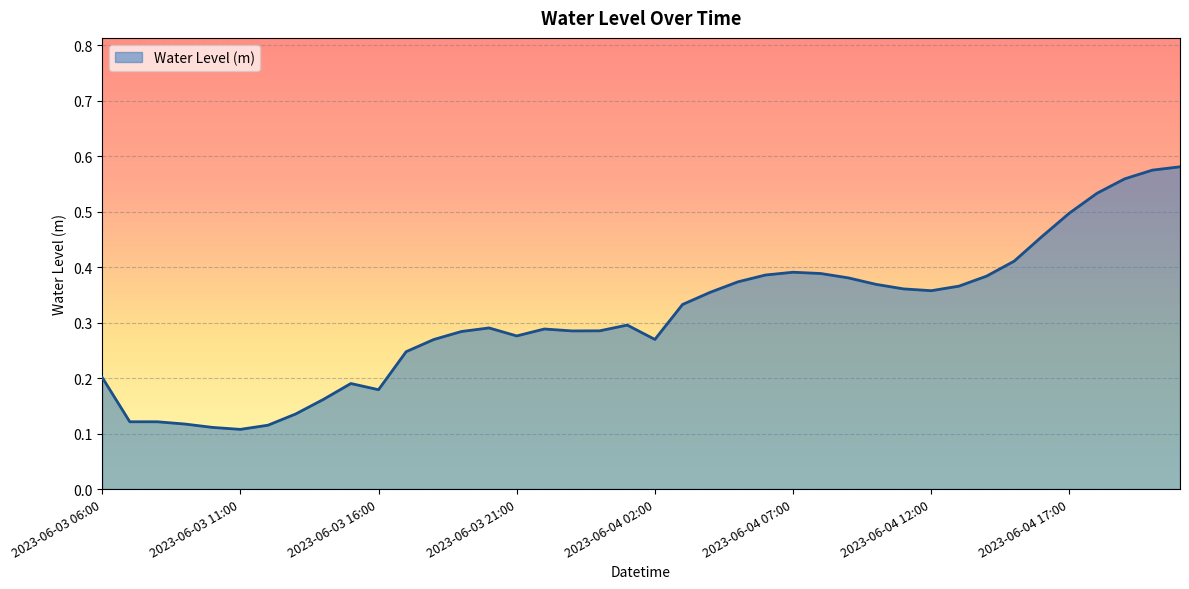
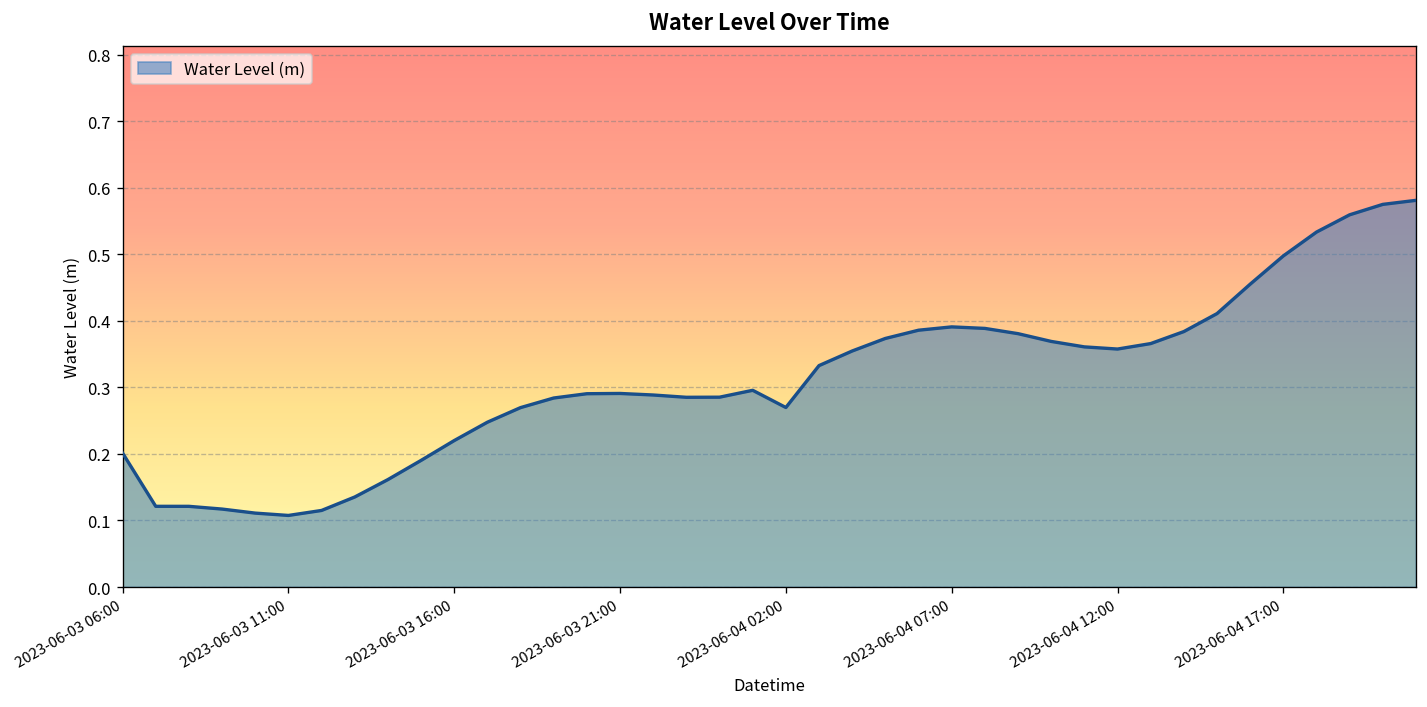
  {
    "2023-06-03 06:00": 0.20,
    "2023-06-03 11:00": 0.11,
-   "2023-06-03 16:00": 0.18,
-   "2023-06-03 21:00": 0.28,
+   "2023-06-03 16:00": 0.22,
+   "2023-06-03 21:00": 0.29,
    "2023-06-04 02:00": 0.27,
    "2023-06-04 07:00": 0.39,
    "2023-06-04 12:00": 0.36,
    "2023-06-04 17:00": 0.50
  }
